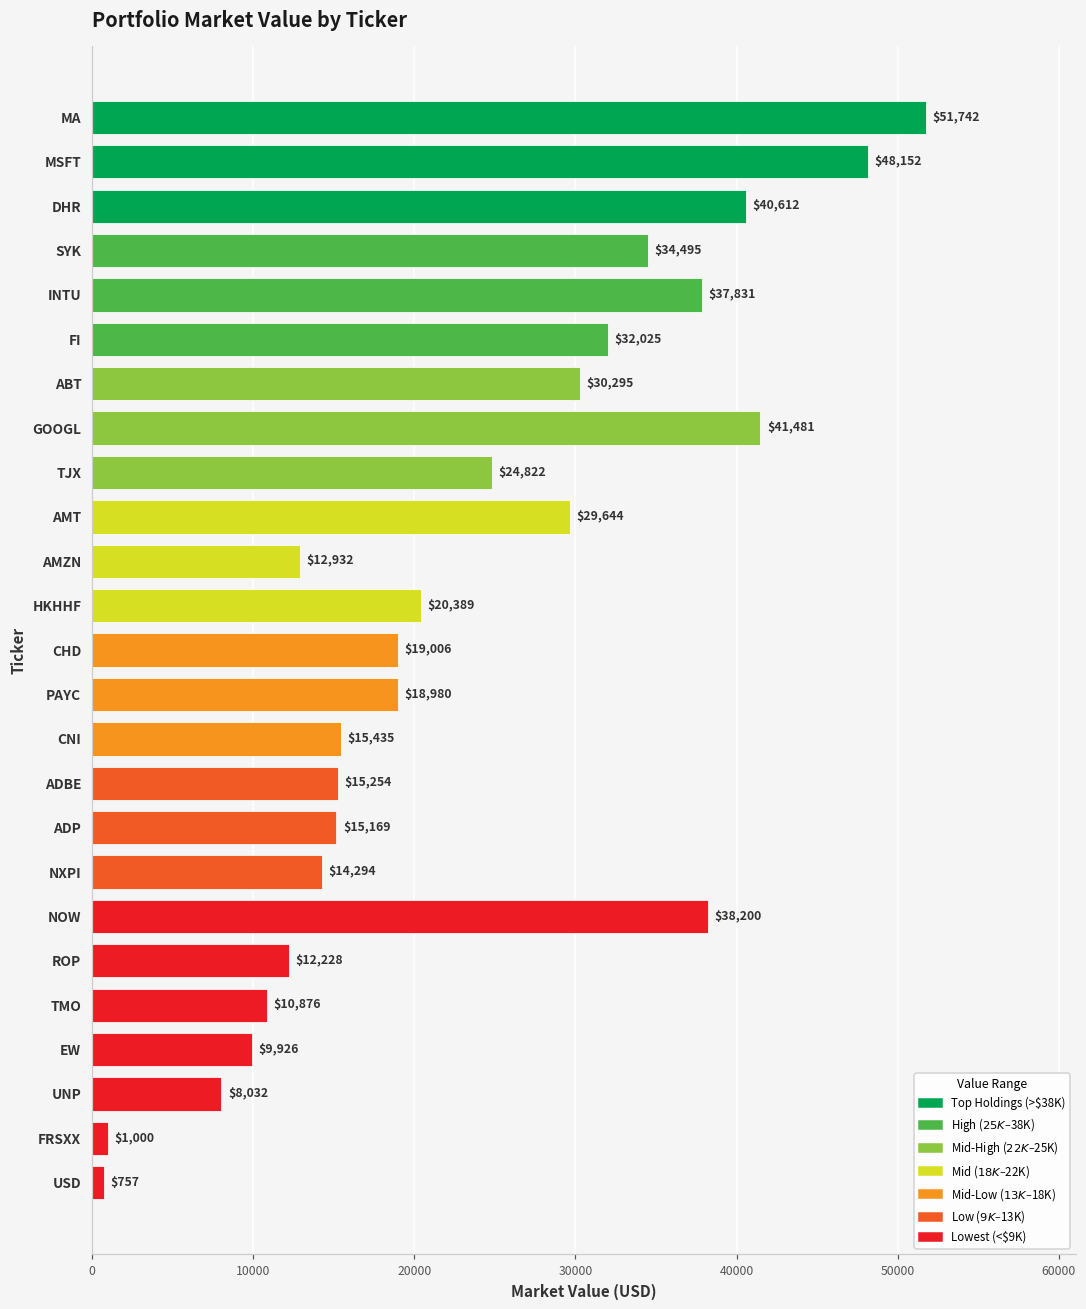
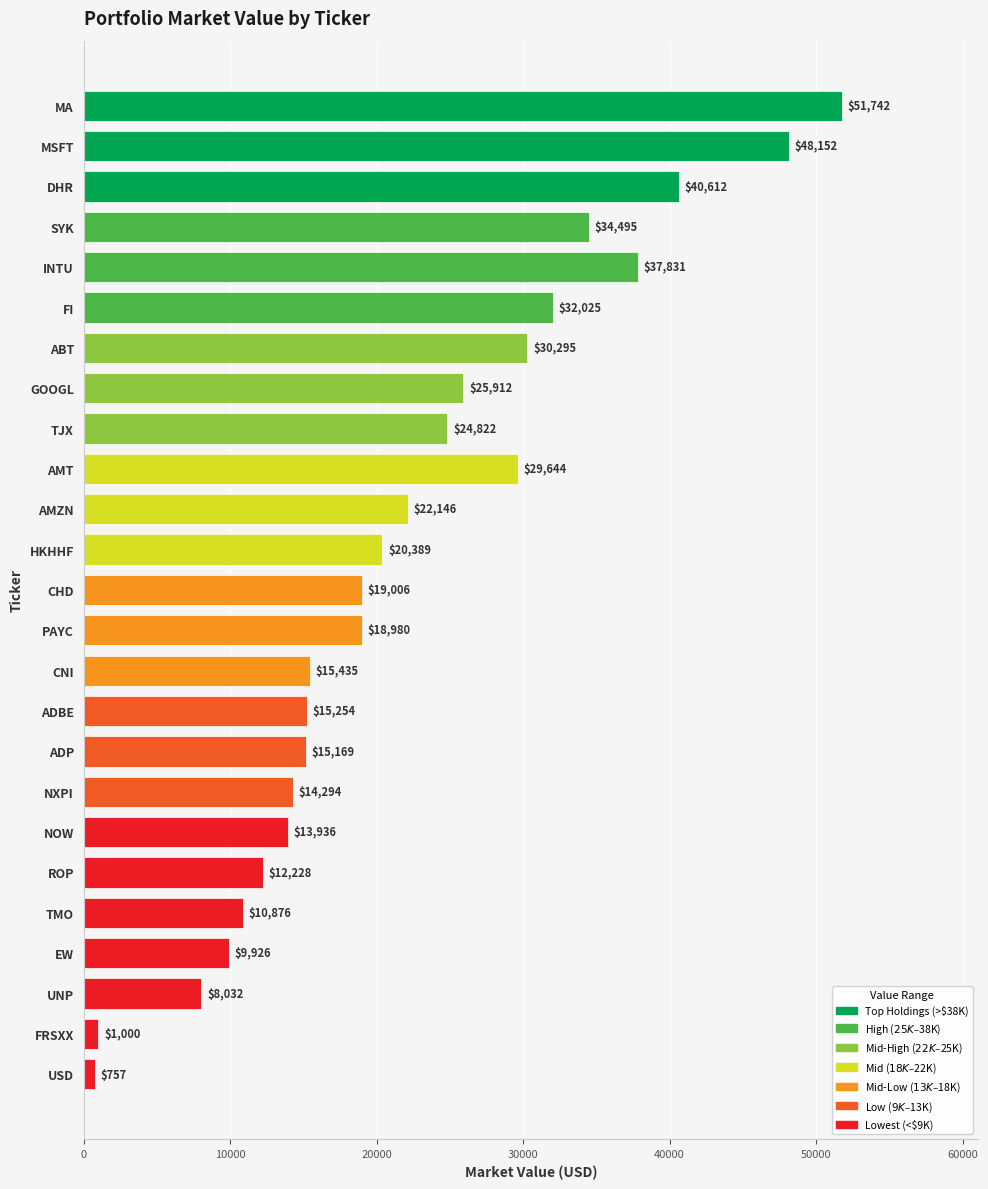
  {
    "MA": "$51,742",
    "MSFT": "$48,152",
    "DHR": "$40,612",
    "SYK": "$34,495",
    "INTU": "$37,831",
    "FI": "$32,025",
    "ABT": "$30,295",
-   "GOOGL": "$41,481",
+   "GOOGL": "$25,912",
    "TJX": "$24,822",
    "AMT": "$29,644",
-   "AMZN": "$12,932",
+   "AMZN": "$22,146",
    "HKHHF": "$20,389",
    "CHD": "$19,006",
    "PAYC": "$18,980",
    "CNI": "$15,435",
    "ADBE": "$15,254",
    "ADP": "$15,169",
    "NXPI": "$14,294",
-   "NOW": "$38,200",
+   "NOW": "$13,936",
    "ROP": "$12,228",
    "TMO": "$10,876",
    "EW": "$9,926",
    "UNP": "$8,032",
    "FRSXX": "$1,000",
    "USD": "$757"
  }
